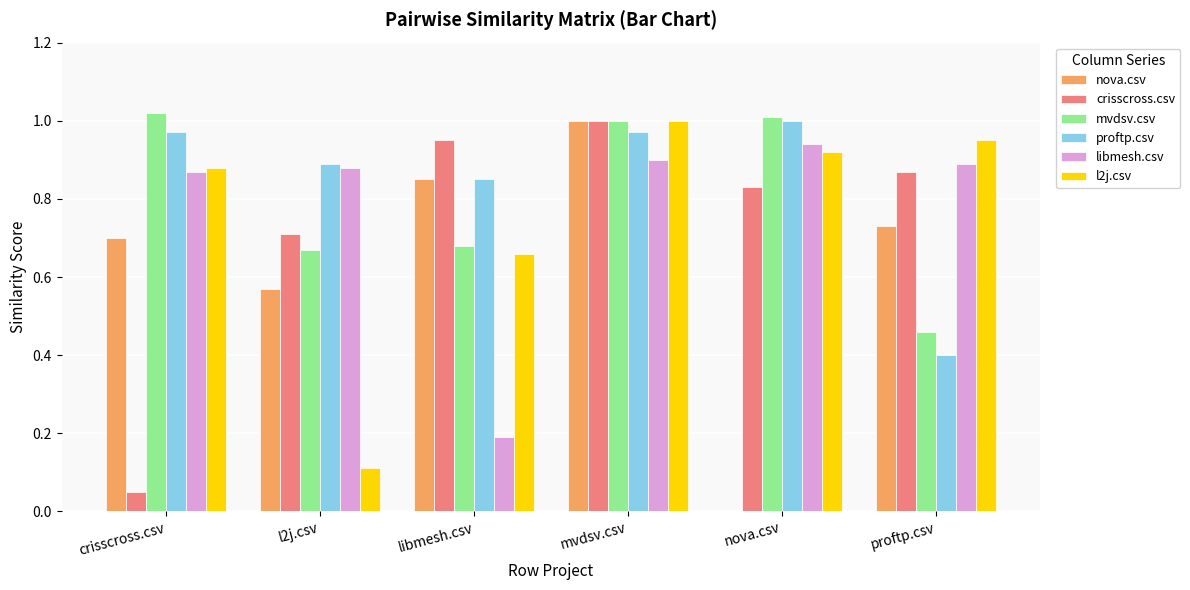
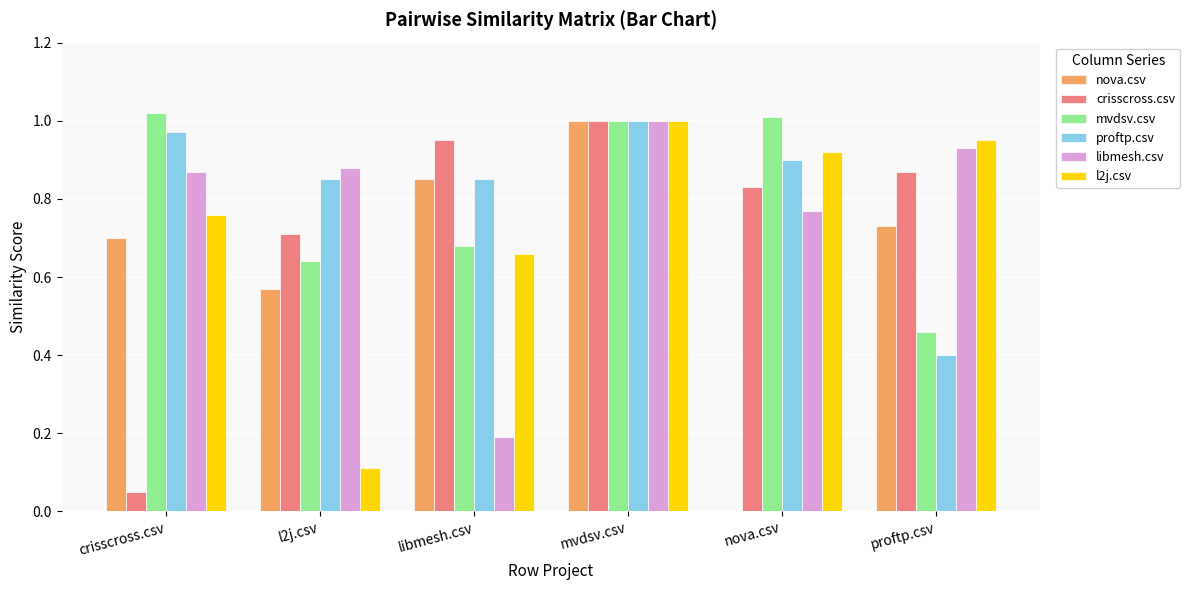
  {
    "mvdsv.csv": {
      "crisscross.csv": 1.02,
-     "l2j.csv": 0.67,
+     "l2j.csv": 0.64,
      "libmesh.csv": 0.68,
      "mvdsv.csv": 1.00,
      "nova.csv": 1.01,
      "proftp.csv": 0.46
    },
    "proftp.csv": {
      "crisscross.csv": 0.97,
-     "l2j.csv": 0.89,
+     "l2j.csv": 0.85,
      "libmesh.csv": 0.85,
-     "mvdsv.csv": 0.97,
-     "nova.csv": 1.0,
+     "mvdsv.csv": 1.00,
+     "nova.csv": 0.9,
      "proftp.csv": 0.40
    },
    "libmesh.csv": {
      "crisscross.csv": 0.87,
      "l2j.csv": 0.88,
      "libmesh.csv": 0.19,
-     "mvdsv.csv": 0.9,
-     "nova.csv": 0.94,
-     "proftp.csv": 0.89
+     "mvdsv.csv": 1.0,
+     "nova.csv": 0.77,
+     "proftp.csv": 0.93
    },
    "l2j.csv": {
-     "crisscross.csv": 0.88,
+     "crisscross.csv": 0.76,
      "l2j.csv": 0.11,
      "libmesh.csv": 0.66,
      "mvdsv.csv": 1.00,
      "nova.csv": 0.92,
      "proftp.csv": 0.95
    }
  }
